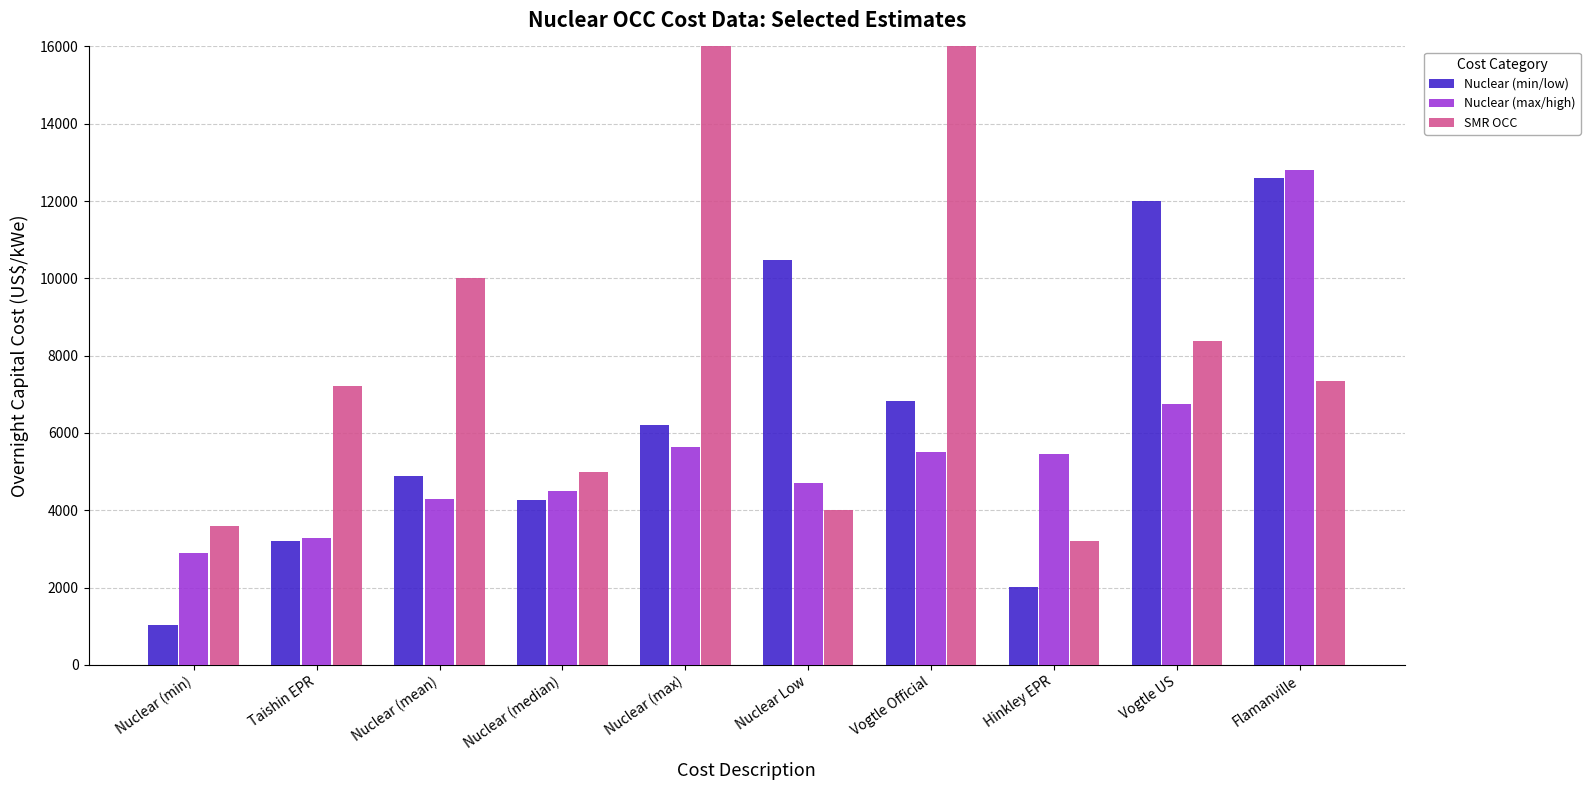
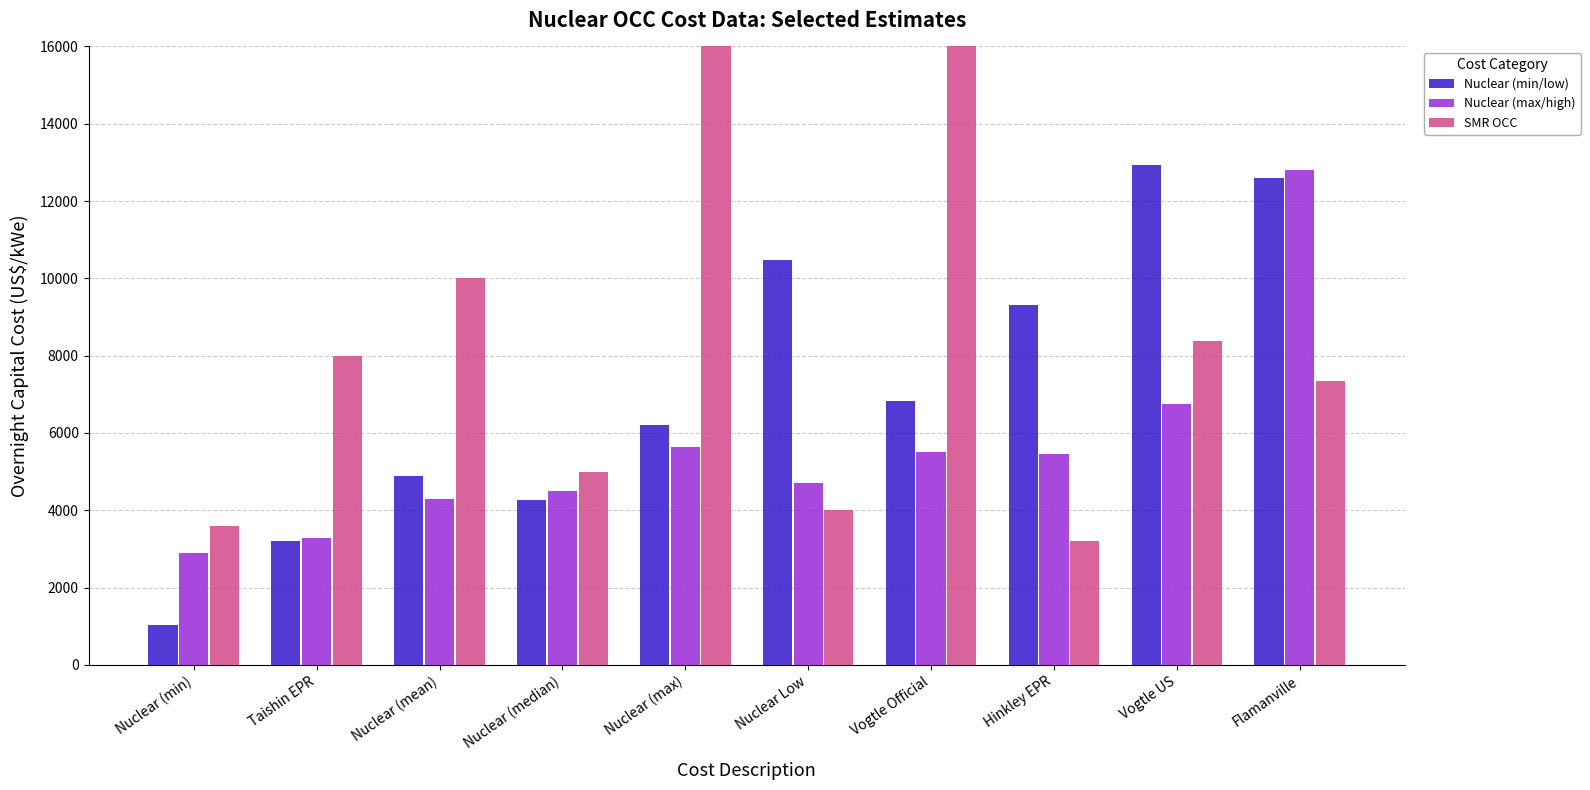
  {
    "Nuclear (min/low)": {
      "Nuclear (min)": 1000,
      "Taishin EPR": 3200,
      "Nuclear (mean)": 4900,
      "Nuclear (median)": 4300,
      "Nuclear (max)": 6200,
      "Nuclear Low": 10500,
      "Vogtle Official": 6800,
-     "Hinkley EPR": 2000,
-     "Vogtle US": 12000,
+     "Hinkley EPR": 9300,
+     "Vogtle US": 12900,
      "Flamanville": 12600
    },
    "Nuclear (max/high)": {
      "Nuclear (min)": 2900,
      "Taishin EPR": 3300,
      "Nuclear (mean)": 4300,
      "Nuclear (median)": 4500,
      "Nuclear (max)": 5600,
      "Nuclear Low": 4700,
      "Vogtle Official": 5500,
      "Hinkley EPR": 5500,
      "Vogtle US": 6700,
      "Flamanville": 12800
    },
    "SMR OCC": {
      "Nuclear (min)": 3600,
-     "Taishin EPR": 7200,
+     "Taishin EPR": 8000,
      "Nuclear (mean)": 10000,
      "Nuclear (median)": 5000,
      "Nuclear Low": 4000,
      "Hinkley EPR": 3200,
      "Vogtle US": 8400,
      "Flamanville": 7300
    }
  }
